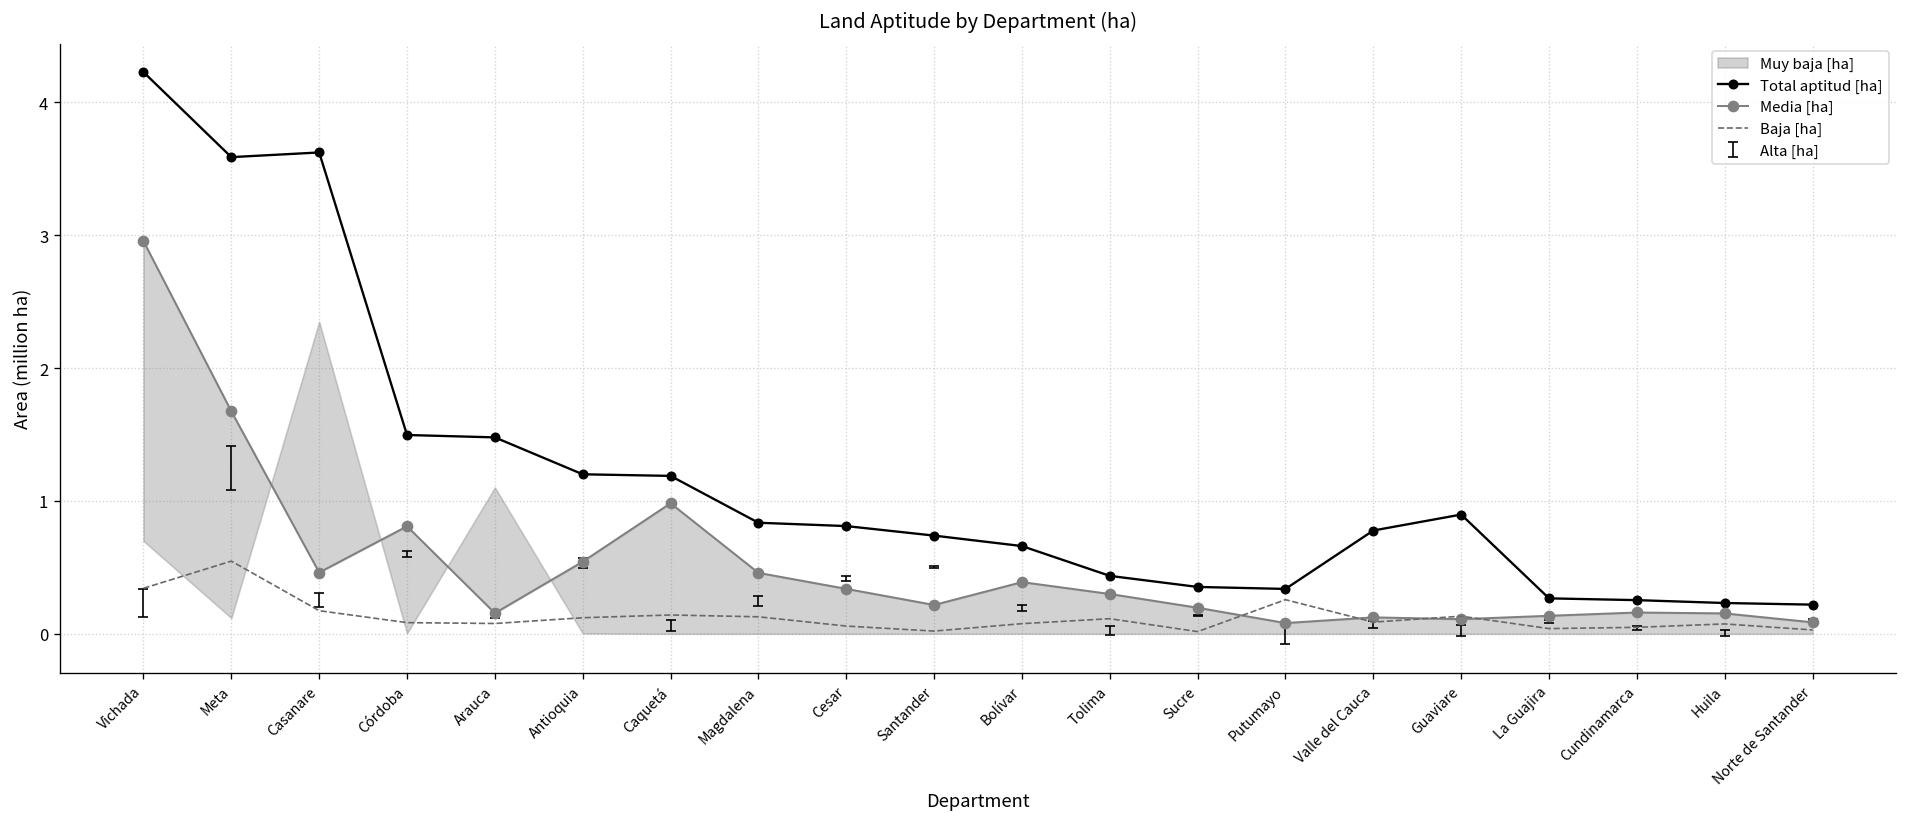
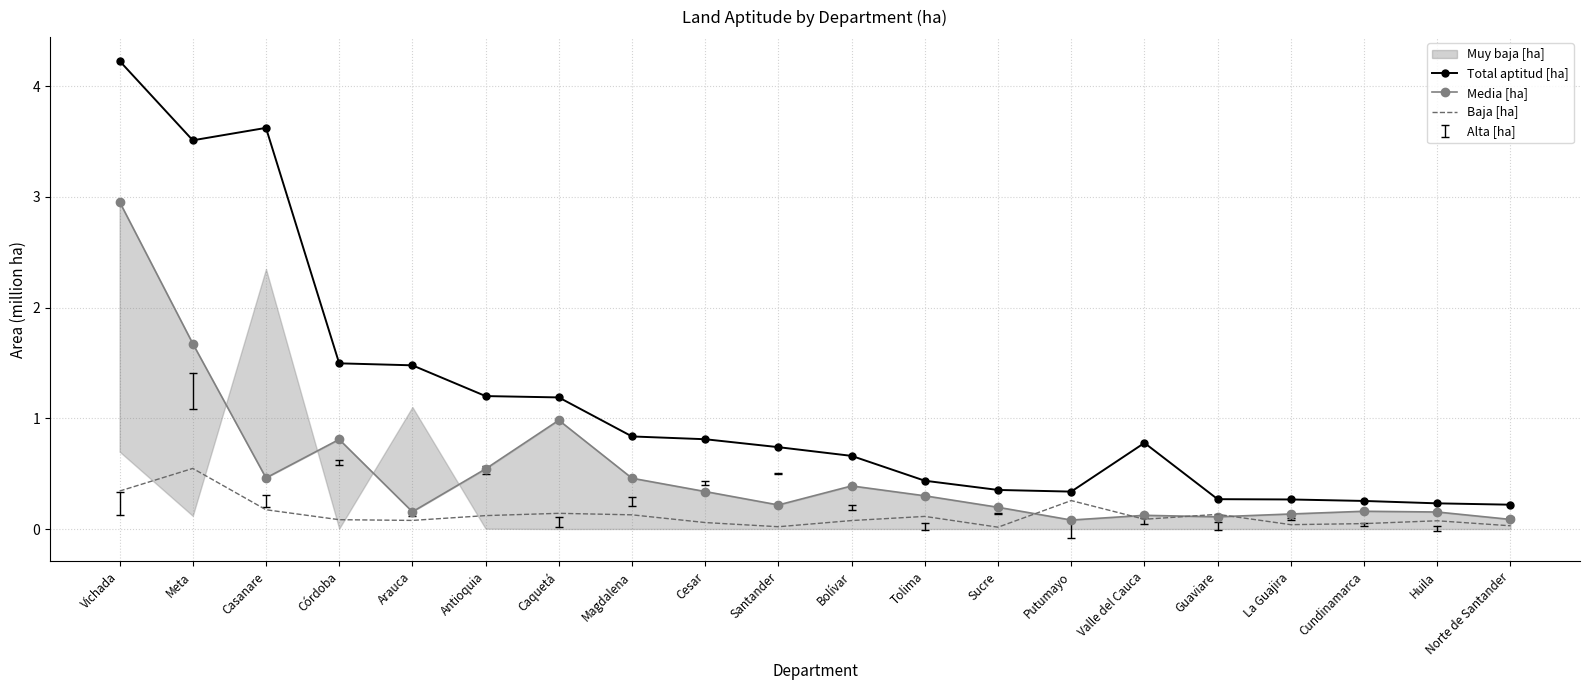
  {
    "Total aptitud [ha]": {
      "Vichada": 4.23,
-     "Meta": 3.59,
+     "Meta": 3.51,
      "Casanare": 3.62,
      "Córdoba": 1.50,
      "Arauca": 1.48,
      "Antioquia": 1.20,
      "Caquetá": 1.19,
      "Magdalena": 0.84,
      "Cesar": 0.81,
      "Santander": 0.74,
      "Bolívar": 0.66,
      "Tolima": 0.44,
      "Sucre": 0.35,
      "Putumayo": 0.34,
      "Valle del Cauca": 0.78,
-     "Guaviare": 0.90,
+     "Guaviare": 0.27,
      "La Guajira": 0.27,
      "Cundinamarca": 0.25,
      "Huila": 0.23,
      "Norte de Santander": 0.22
    }
  }
